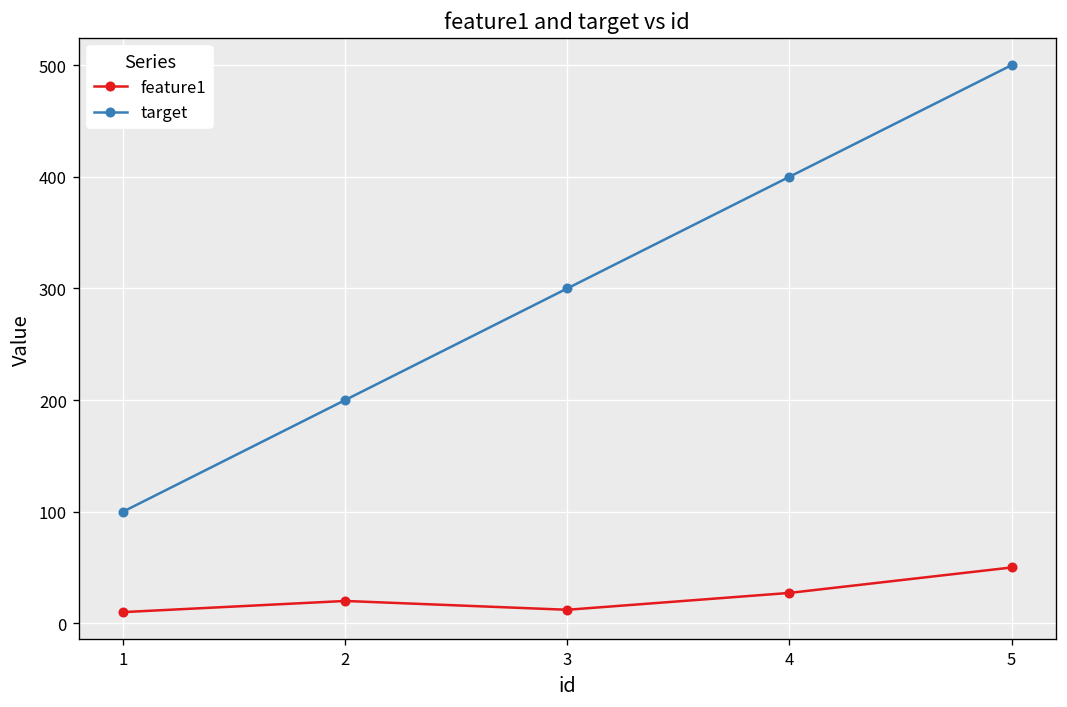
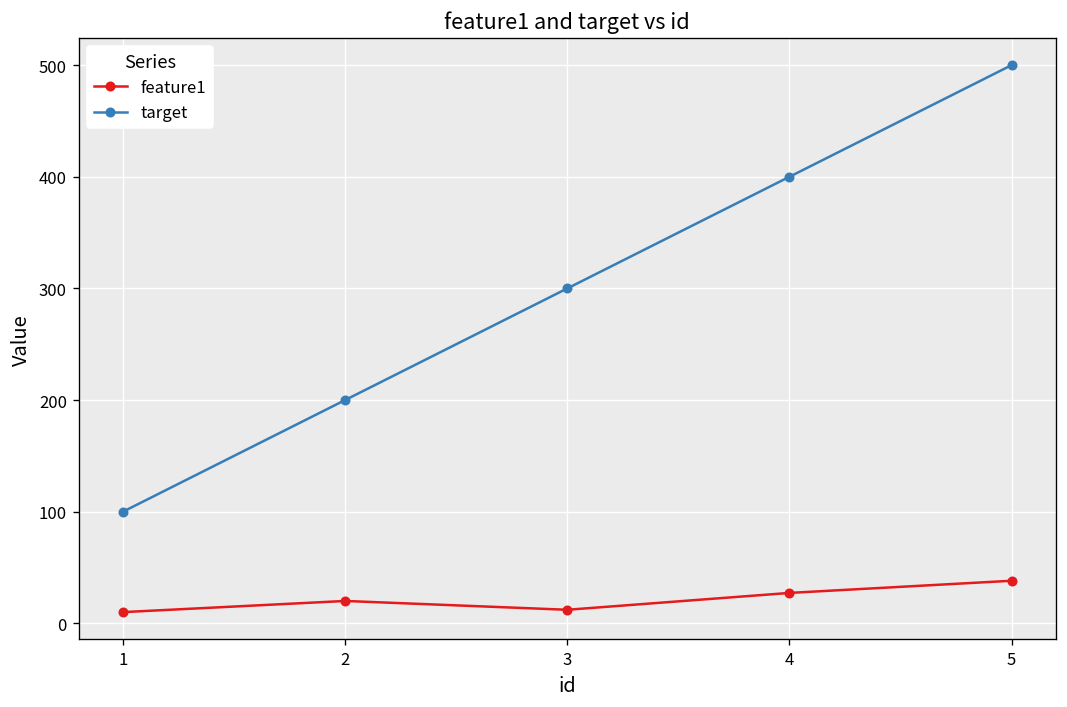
  {
    "feature1": {
      "1": 10,
      "2": 20,
      "3": 10,
      "4": 30,
-     "5": 50
+     "5": 40
    },
    "target": {
      "1": 100,
      "2": 200,
      "3": 300,
      "4": 400,
      "5": 500
    }
  }
